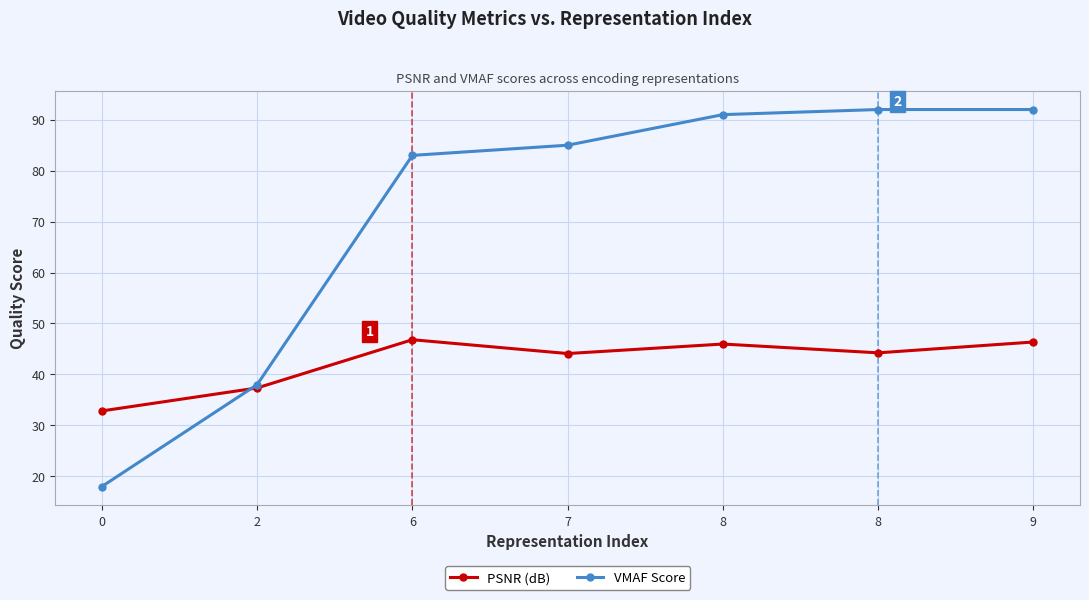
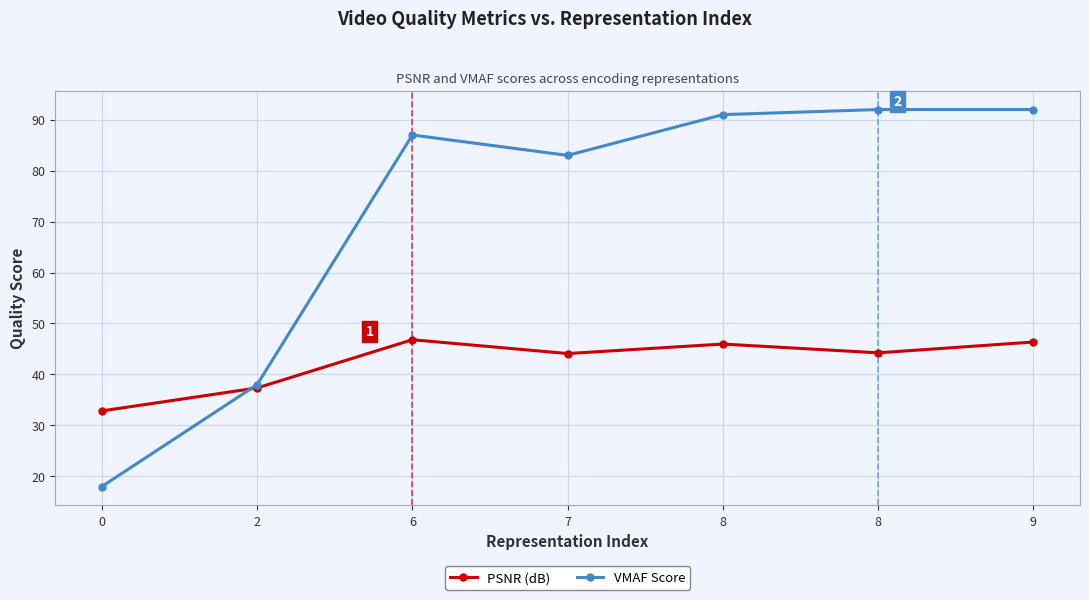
  {
    "PSNR (dB)": {
      "0": 33,
      "2": 37,
      "6": 47,
      "7": 44,
      "9": 46
    },
    "VMAF Score": {
      "0": 18,
      "2": 38,
-     "6": 83,
-     "7": 85,
+     "6": 87,
+     "7": 83,
      "9": 92
    }
  }
